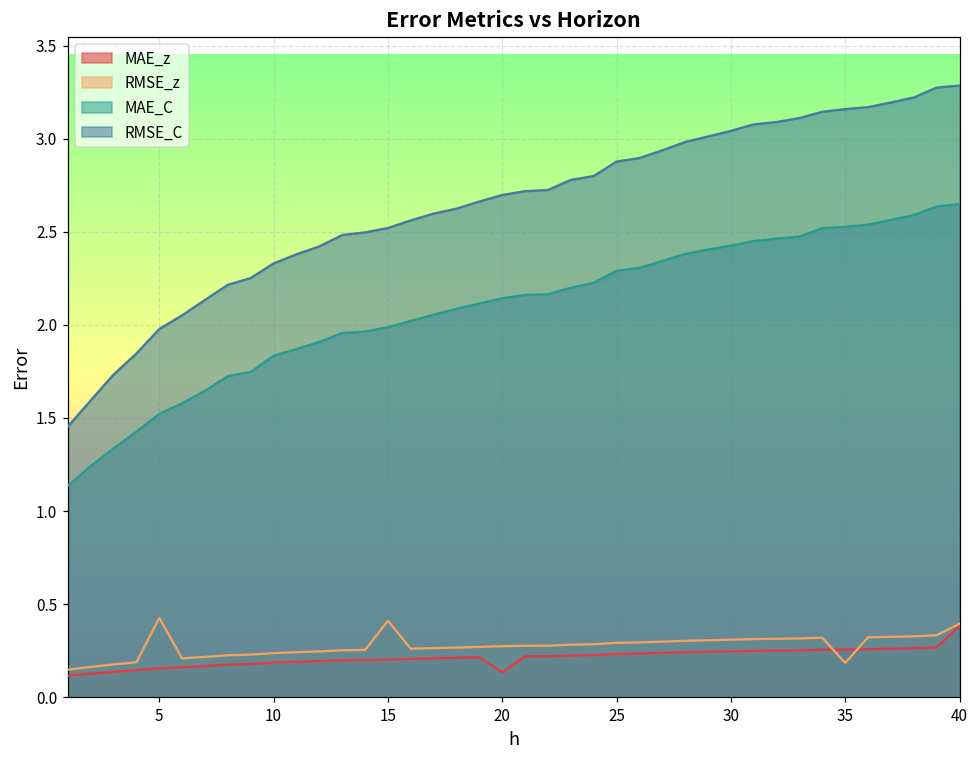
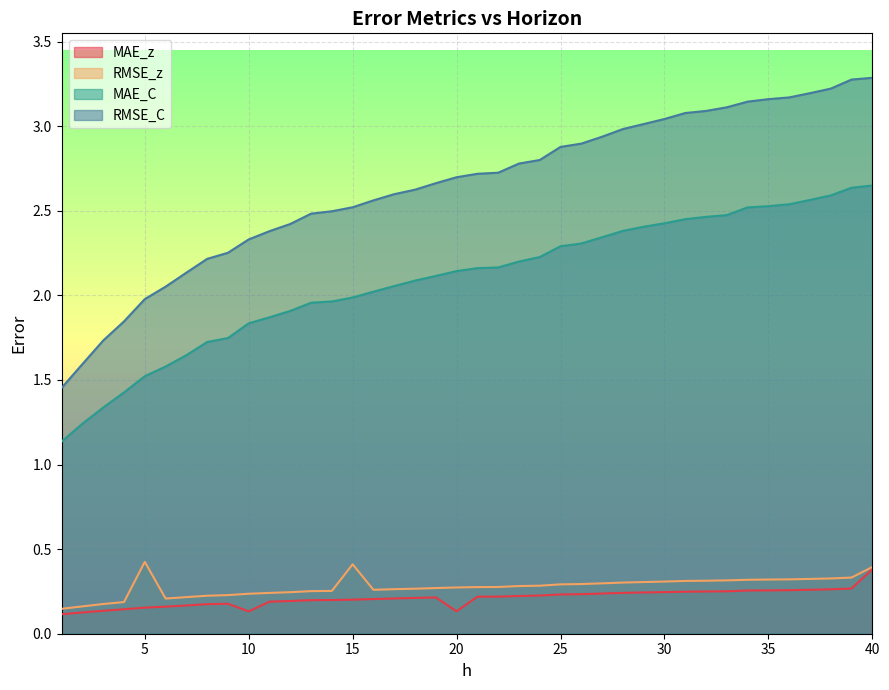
  {
    "MAE_z": {
      "5": 0.15,
-     "10": 0.19,
+     "10": 0.13,
      "15": 0.20,
      "20": 0.13,
      "25": 0.23,
      "30": 0.25,
      "35": 0.26
    },
    "RMSE_z": {
      "5": 0.43,
      "10": 0.24,
      "15": 0.41,
      "20": 0.27,
      "25": 0.29,
      "30": 0.31,
-     "35": 0.18
+     "35": 0.32
    }
  }
